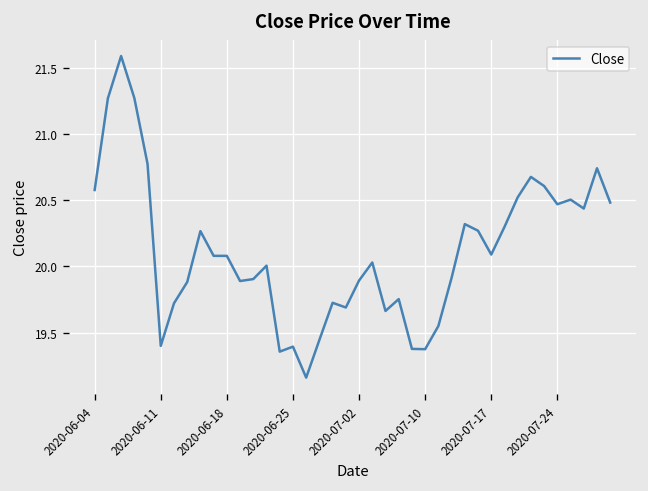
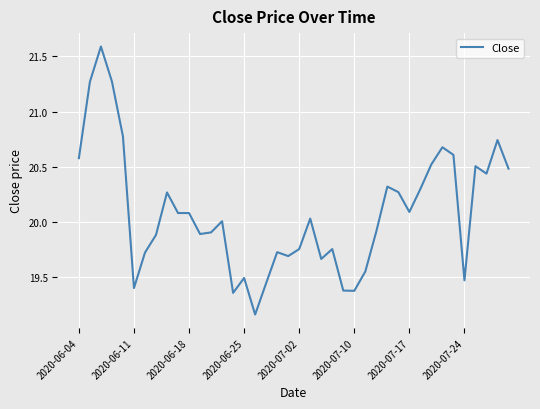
  {
    "2020-06-04": 20.58,
    "2020-06-11": 19.40,
    "2020-06-18": 20.08,
-   "2020-06-25": 19.39,
-   "2020-07-02": 19.89,
+   "2020-06-25": 19.49,
+   "2020-07-02": 19.75,
    "2020-07-10": 19.38,
    "2020-07-17": 20.09,
-   "2020-07-24": 20.47
+   "2020-07-24": 19.47
  }
